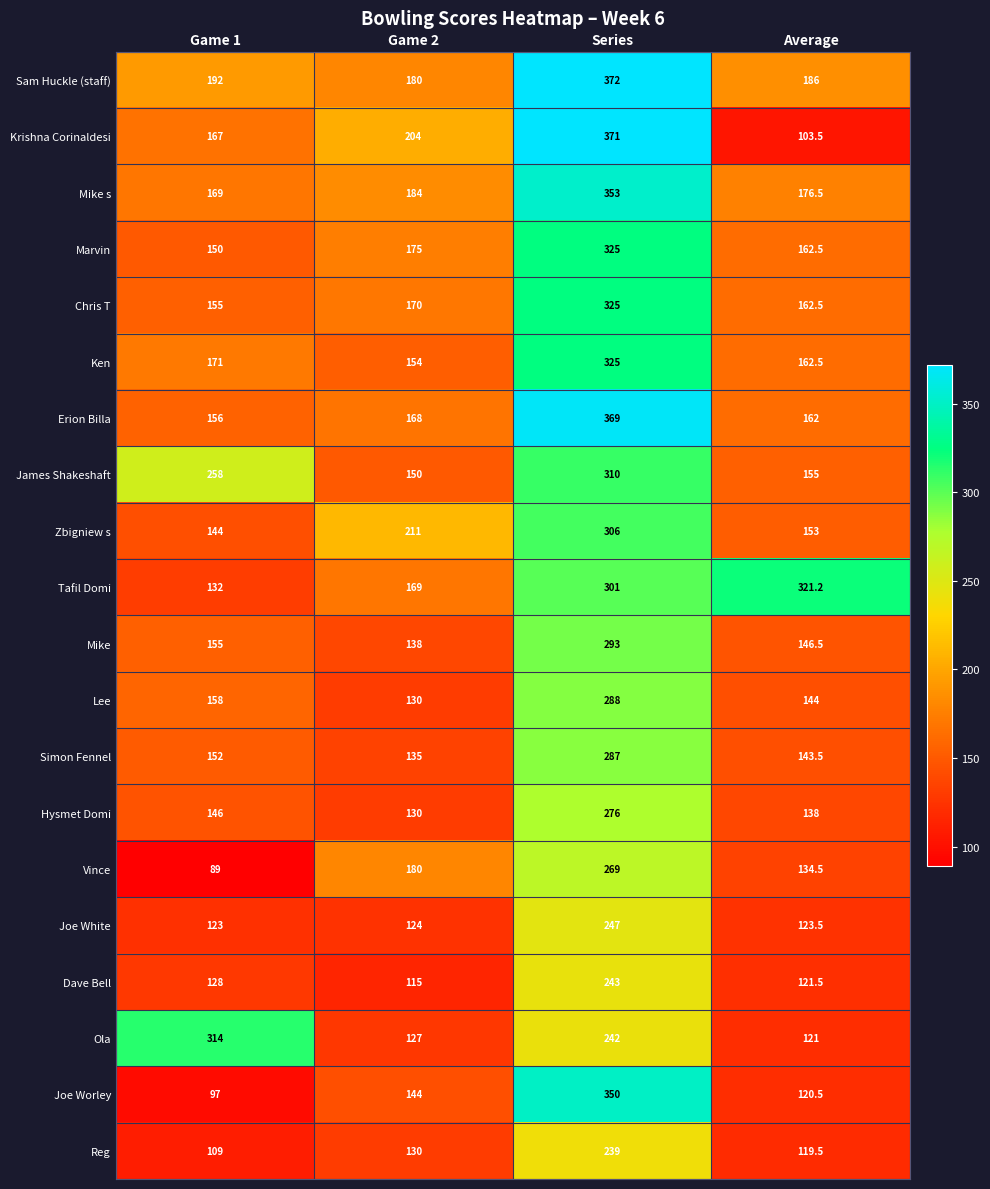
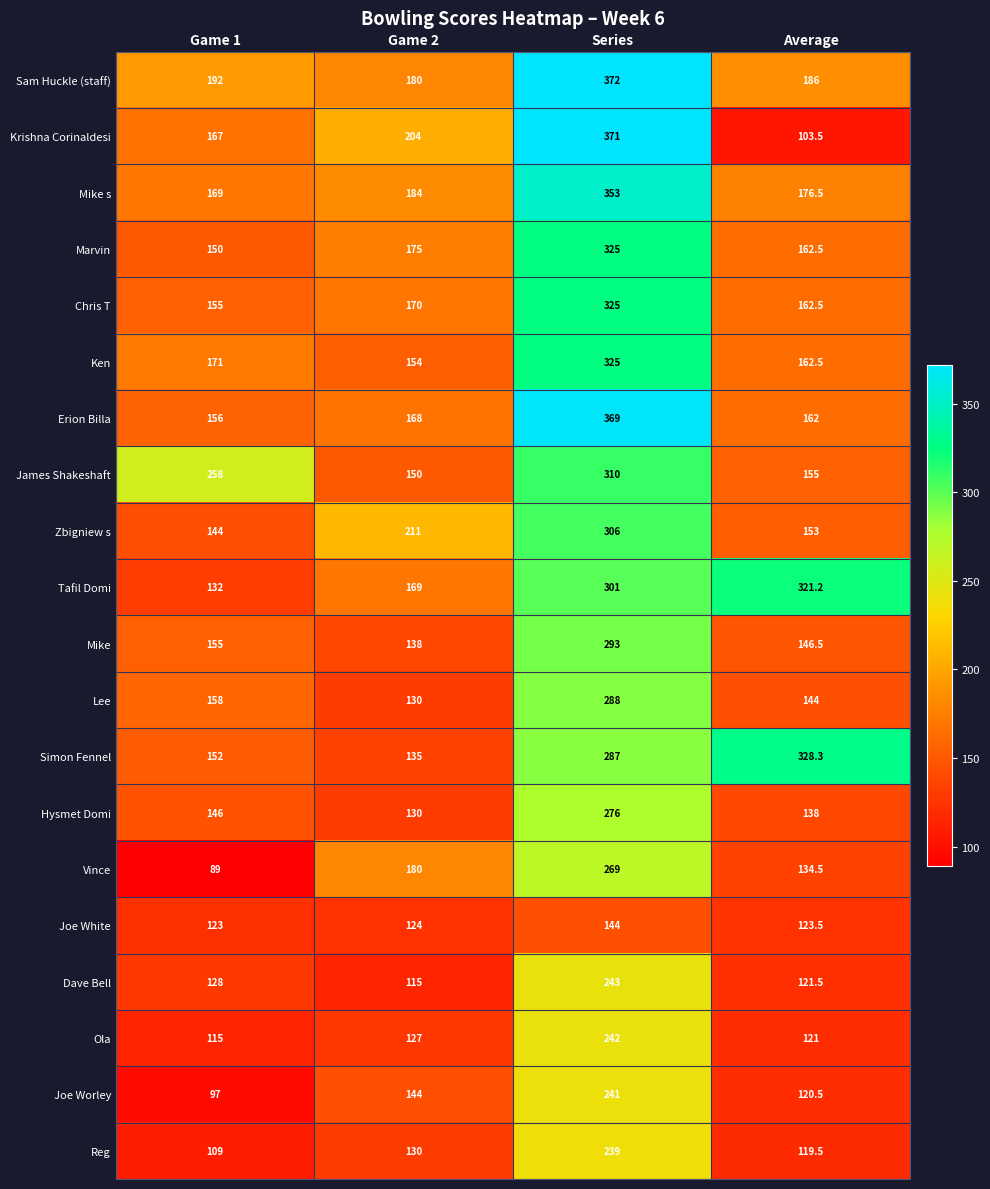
  {
    "Sam Huckle (staff)": {
      "Game 1": 192,
      "Game 2": 180,
      "Series": 372,
      "Average": 186
    },
    "Krishna Corinaldesi": {
      "Game 1": 167,
      "Game 2": 204,
      "Series": 371,
      "Average": 103.5
    },
    "Mike s": {
      "Game 1": 169,
      "Game 2": 184,
      "Series": 353,
      "Average": 176.5
    },
    "Marvin": {
      "Game 1": 150,
      "Game 2": 175,
      "Series": 325,
      "Average": 162.5
    },
    "Chris T": {
      "Game 1": 155,
      "Game 2": 170,
      "Series": 325,
      "Average": 162.5
    },
    "Ken": {
      "Game 1": 171,
      "Game 2": 154,
      "Series": 325,
      "Average": 162.5
    },
    "Erion Billa": {
      "Game 1": 156,
      "Game 2": 168,
      "Series": 369,
      "Average": 162
    },
    "James Shakeshaft": {
      "Game 1": 258,
      "Game 2": 150,
      "Series": 310,
      "Average": 155
    },
    "Zbigniew s": {
      "Game 1": 144,
      "Game 2": 211,
      "Series": 306,
      "Average": 153
    },
    "Tafil Domi": {
      "Game 1": 132,
      "Game 2": 169,
      "Series": 301,
      "Average": 321.2
    },
    "Mike": {
      "Game 1": 155,
      "Game 2": 138,
      "Series": 293,
      "Average": 146.5
    },
    "Lee": {
      "Game 1": 158,
      "Game 2": 130,
      "Series": 288,
      "Average": 144
    },
    "Simon Fennel": {
      "Game 1": 152,
      "Game 2": 135,
      "Series": 287,
-     "Average": 143.5
+     "Average": 328.3
    },
    "Hysmet Domi": {
      "Game 1": 146,
      "Game 2": 130,
      "Series": 276,
      "Average": 138
    },
    "Vince": {
      "Game 1": 89,
      "Game 2": 180,
      "Series": 269,
      "Average": 134.5
    },
    "Joe White": {
      "Game 1": 123,
      "Game 2": 124,
-     "Series": 247,
+     "Series": 144,
      "Average": 123.5
    },
    "Dave Bell": {
      "Game 1": 128,
      "Game 2": 115,
      "Series": 243,
      "Average": 121.5
    },
    "Ola": {
-     "Game 1": 314,
+     "Game 1": 115,
      "Game 2": 127,
      "Series": 242,
      "Average": 121
    },
    "Joe Worley": {
      "Game 1": 97,
      "Game 2": 144,
-     "Series": 350,
+     "Series": 241,
      "Average": 120.5
    },
    "Reg": {
      "Game 1": 109,
      "Game 2": 130,
      "Series": 239,
      "Average": 119.5
    }
  }
